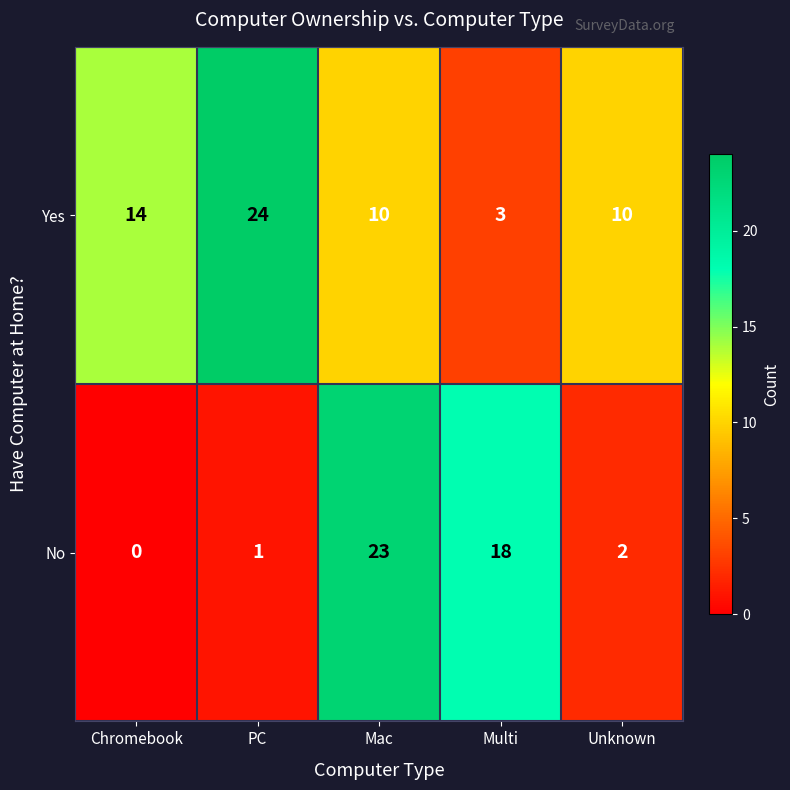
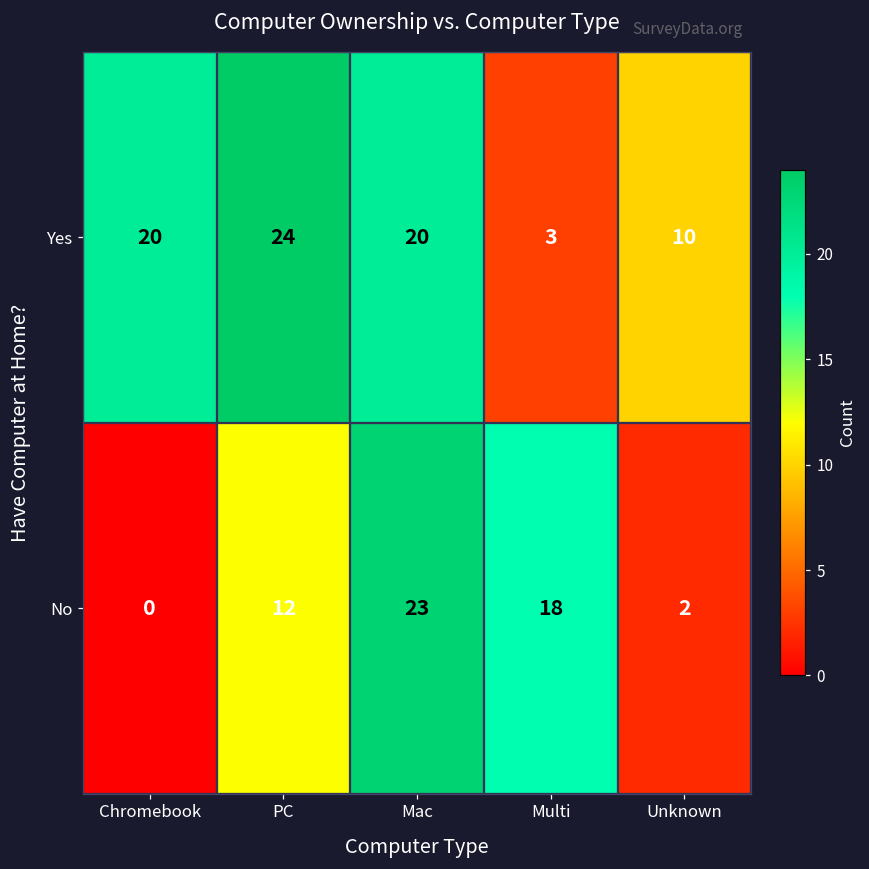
  {
    "Yes": {
-     "Chromebook": 14,
+     "Chromebook": 20,
      "PC": 24,
-     "Mac": 10,
+     "Mac": 20,
      "Multi": 3,
      "Unknown": 10
    },
    "No": {
      "Chromebook": 0,
-     "PC": 1,
+     "PC": 12,
      "Mac": 23,
      "Multi": 18,
      "Unknown": 2
    }
  }
